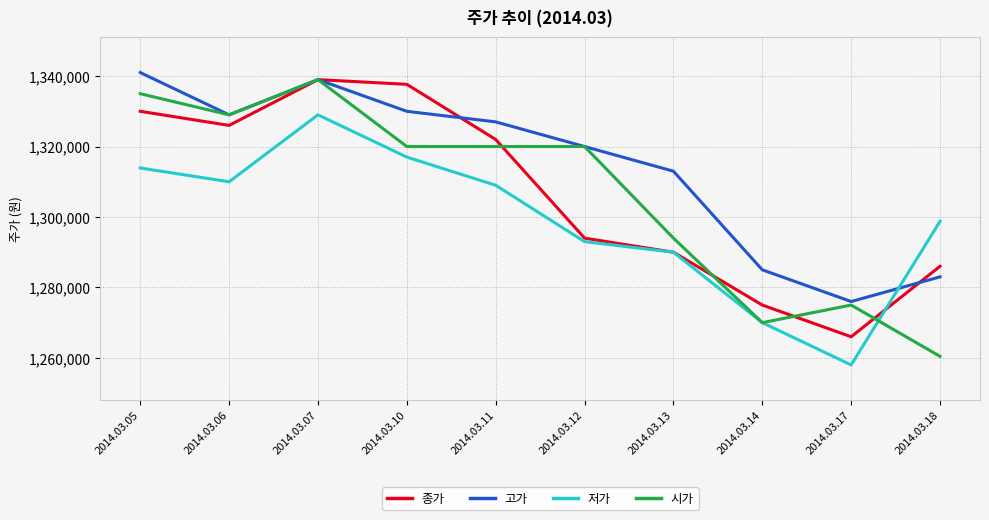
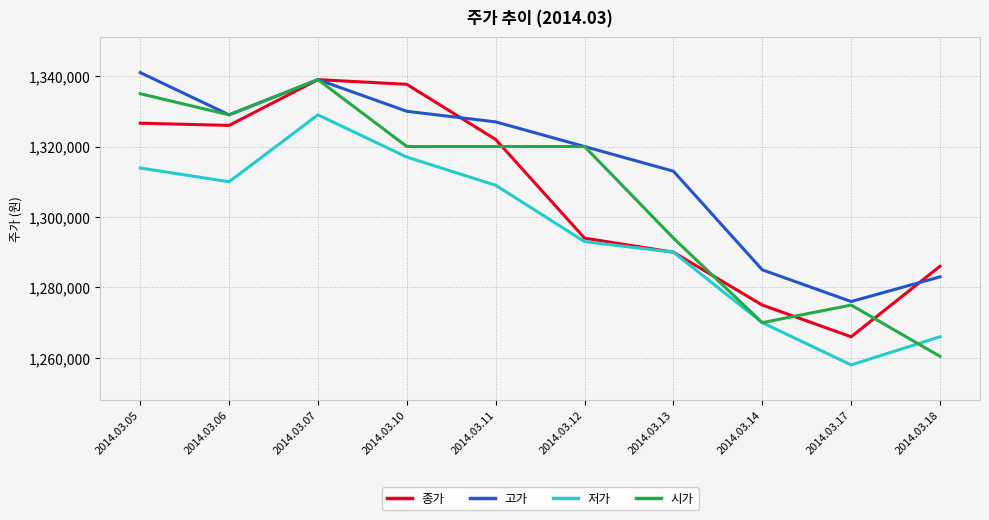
  {
    "종가": {
-     "2014.03.05": "1,330,000",
+     "2014.03.05": "1,327,000",
      "2014.03.06": "1,326,000",
      "2014.03.10": "1,338,000",
      "2014.03.11": "1,322,000",
      "2014.03.12": "1,294,000",
      "2014.03.14": "1,275,000",
      "2014.03.17": "1,266,000",
      "2014.03.18": "1,286,000"
    },
    "고가": {
      "2014.03.05": "1,341,000",
      "2014.03.10": "1,330,000",
      "2014.03.11": "1,327,000",
      "2014.03.13": "1,313,000",
      "2014.03.14": "1,285,000",
      "2014.03.17": "1,276,000",
      "2014.03.18": "1,283,000"
    },
    "저가": {
      "2014.03.05": "1,314,000",
      "2014.03.06": "1,310,000",
      "2014.03.07": "1,329,000",
      "2014.03.10": "1,317,000",
      "2014.03.11": "1,309,000",
      "2014.03.12": "1,293,000",
      "2014.03.17": "1,258,000",
-     "2014.03.18": "1,299,000"
+     "2014.03.18": "1,266,000"
    },
    "시가": {
      "2014.03.05": "1,335,000",
      "2014.03.10": "1,320,000",
      "2014.03.11": "1,320,000",
      "2014.03.13": "1,294,000",
      "2014.03.17": "1,275,000",
      "2014.03.18": "1,260,000"
    }
  }
